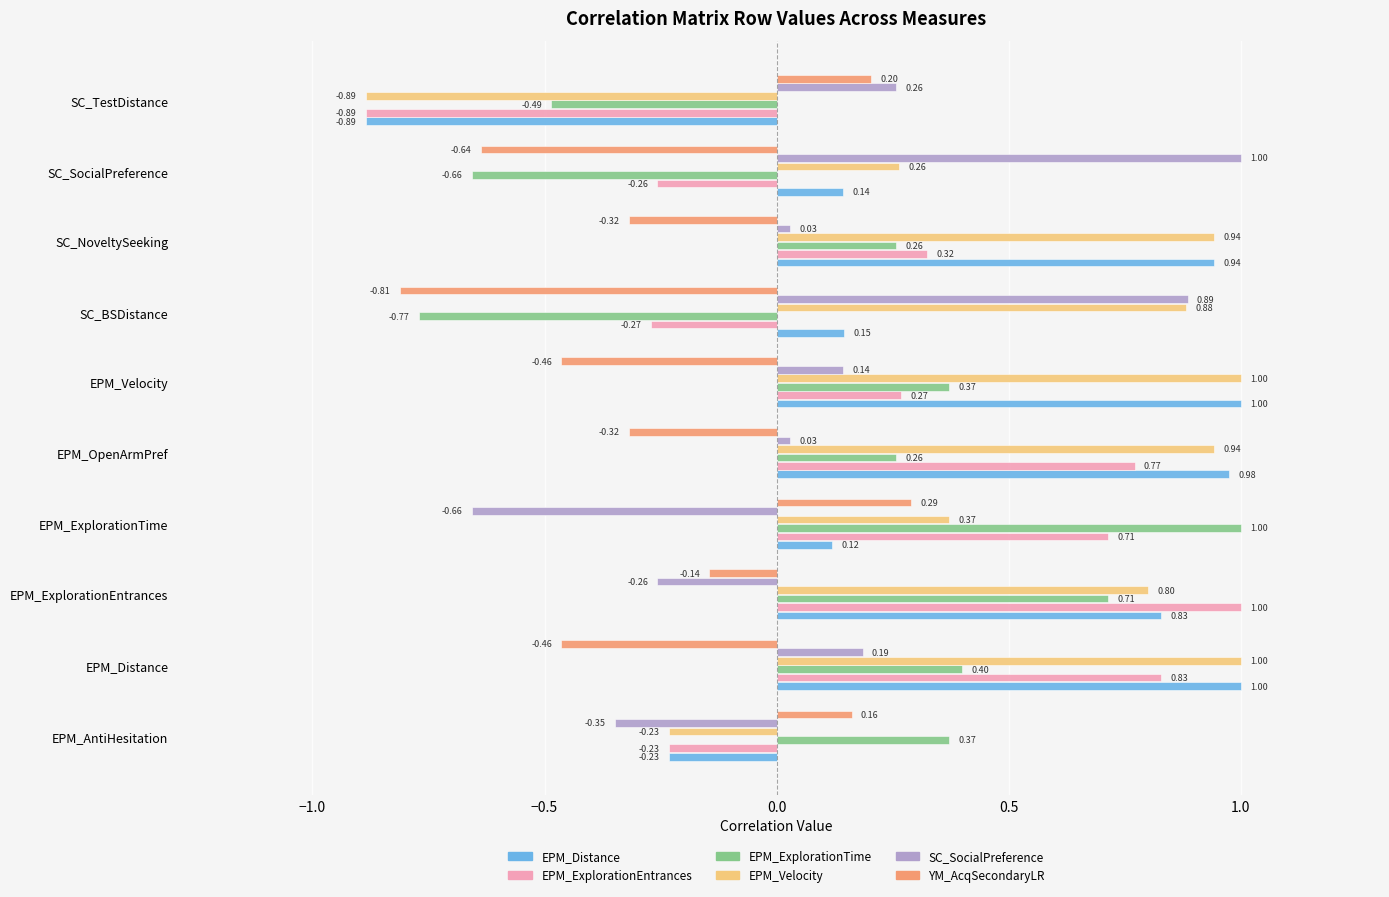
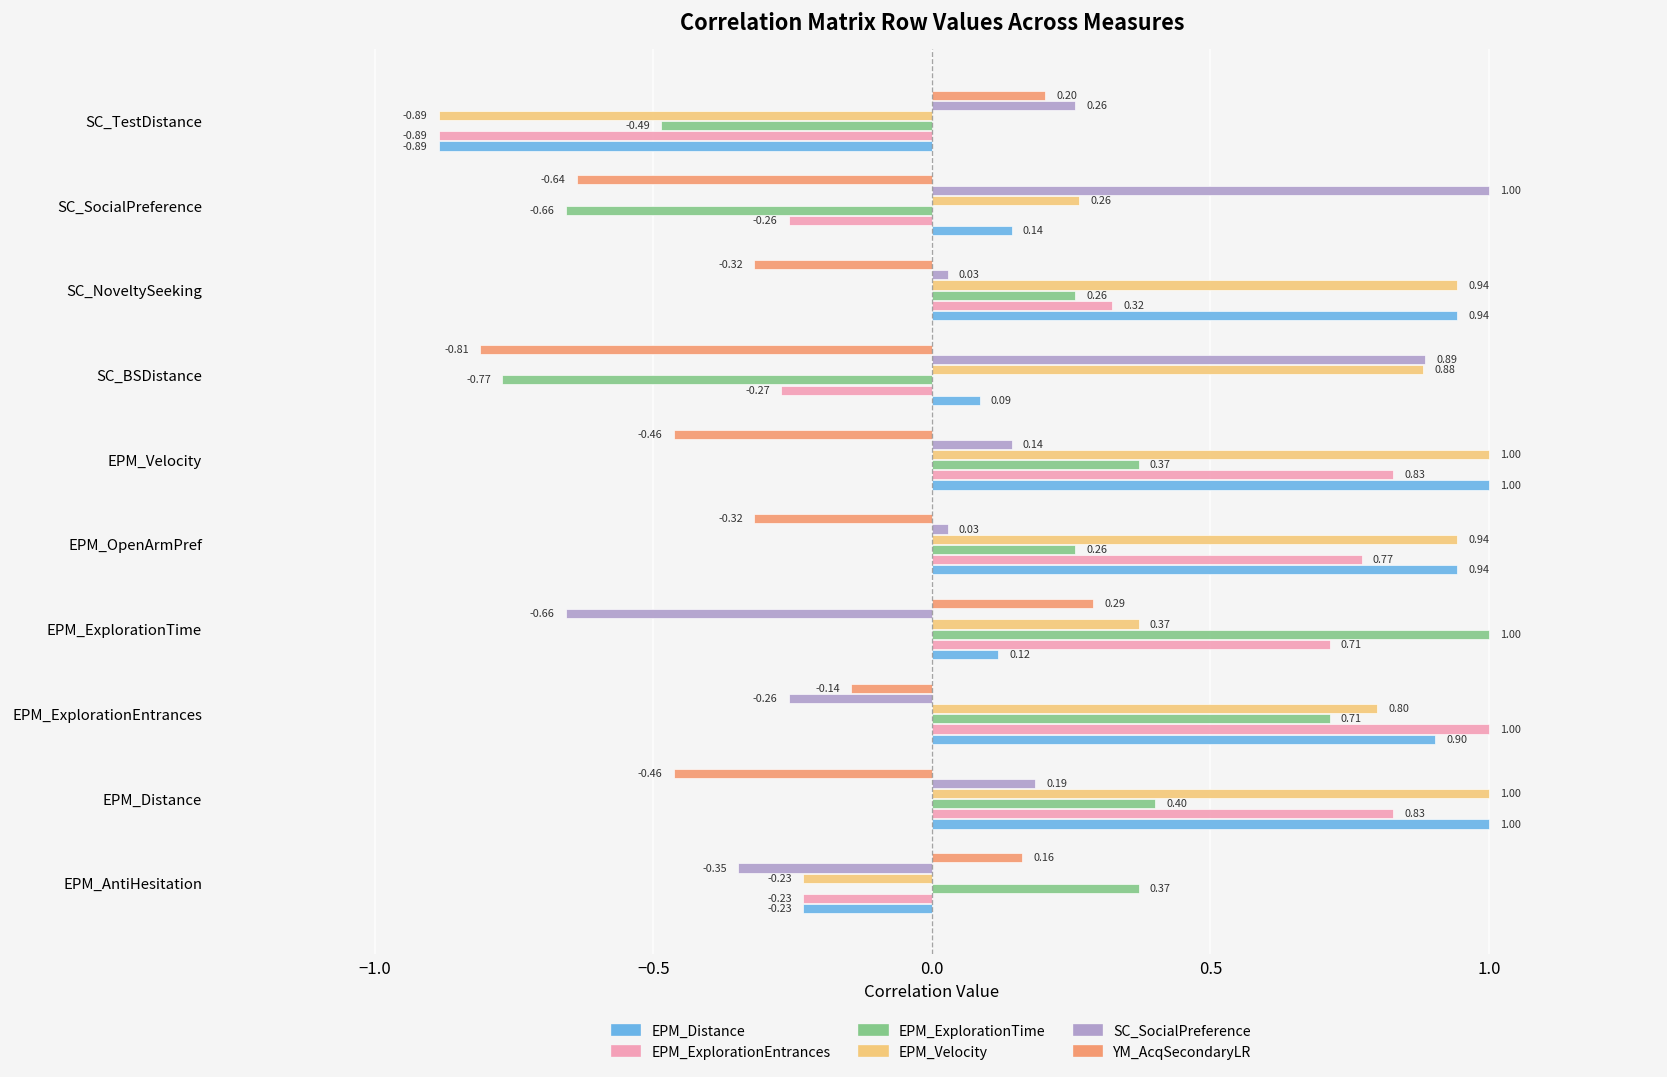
  {
    "EPM_Distance": {
      "SC_TestDistance": -0.89,
      "SC_SocialPreference": 0.14,
      "SC_NoveltySeeking": 0.94,
-     "SC_BSDistance": 0.15,
+     "SC_BSDistance": 0.09,
      "EPM_Velocity": 1.00,
-     "EPM_OpenArmPref": 0.98,
+     "EPM_OpenArmPref": 0.94,
      "EPM_ExplorationTime": 0.12,
-     "EPM_ExplorationEntrances": 0.83,
+     "EPM_ExplorationEntrances": 0.90,
      "EPM_Distance": 1.00,
      "EPM_AntiHesitation": -0.23
    },
    "EPM_ExplorationEntrances": {
      "SC_TestDistance": -0.89,
      "SC_SocialPreference": -0.26,
      "SC_NoveltySeeking": 0.32,
      "SC_BSDistance": -0.27,
-     "EPM_Velocity": 0.27,
+     "EPM_Velocity": 0.83,
      "EPM_OpenArmPref": 0.77,
      "EPM_ExplorationTime": 0.71,
      "EPM_ExplorationEntrances": 1.00,
      "EPM_Distance": 0.83,
      "EPM_AntiHesitation": -0.23
    },
    "EPM_ExplorationTime": {
      "SC_TestDistance": -0.49,
      "SC_SocialPreference": -0.66,
      "SC_NoveltySeeking": 0.26,
      "SC_BSDistance": -0.77,
      "EPM_Velocity": 0.37,
      "EPM_OpenArmPref": 0.26,
      "EPM_ExplorationTime": 1.00,
      "EPM_ExplorationEntrances": 0.71,
      "EPM_Distance": 0.40,
      "EPM_AntiHesitation": 0.37
    },
    "SC_SocialPreference": {
      "SC_TestDistance": 0.26,
      "SC_SocialPreference": 1.00,
      "SC_NoveltySeeking": 0.03,
      "SC_BSDistance": 0.89,
      "EPM_Velocity": 0.14,
      "EPM_OpenArmPref": 0.03,
      "EPM_ExplorationTime": -0.66,
      "EPM_ExplorationEntrances": -0.26,
      "EPM_Distance": 0.19,
      "EPM_AntiHesitation": -0.35
    }
  }
